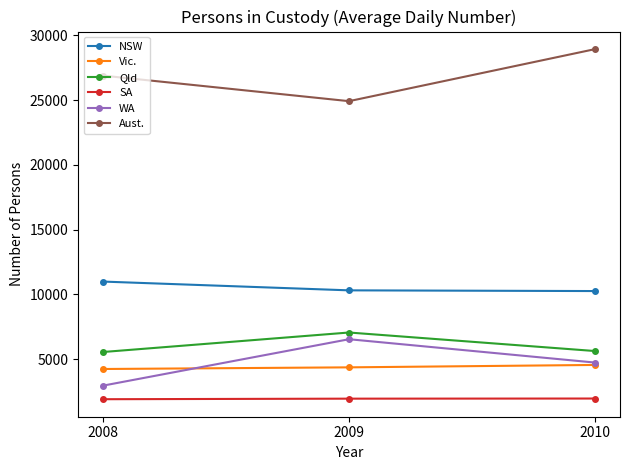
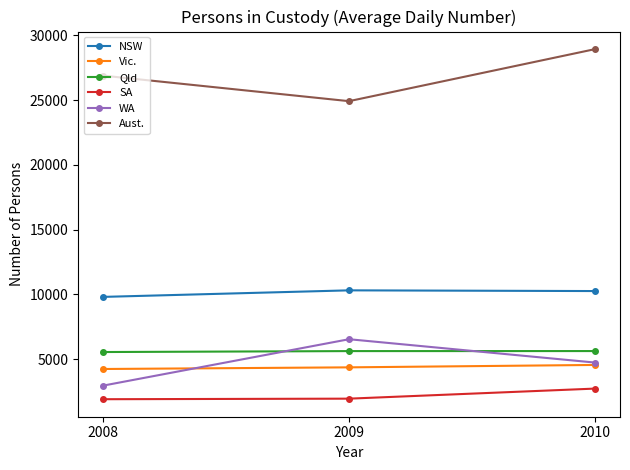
  {
    "NSW": {
-     "2008": 11000,
+     "2008": 9800,
      "2009": 10300,
      "2010": 10300
    },
    "Vic.": {
      "2008": 4200,
      "2009": 4400
    },
    "Qld": {
      "2008": 5500,
-     "2009": 7100,
+     "2009": 5600,
      "2010": 5600
    },
    "SA": {
      "2008": 1900,
      "2009": 2000,
-     "2010": 2000
+     "2010": 2700
    },
    "WA": {
      "2008": 3000,
      "2009": 6500
    },
    "Aust.": {
      "2009": 24900,
      "2010": 28900
    }
  }
